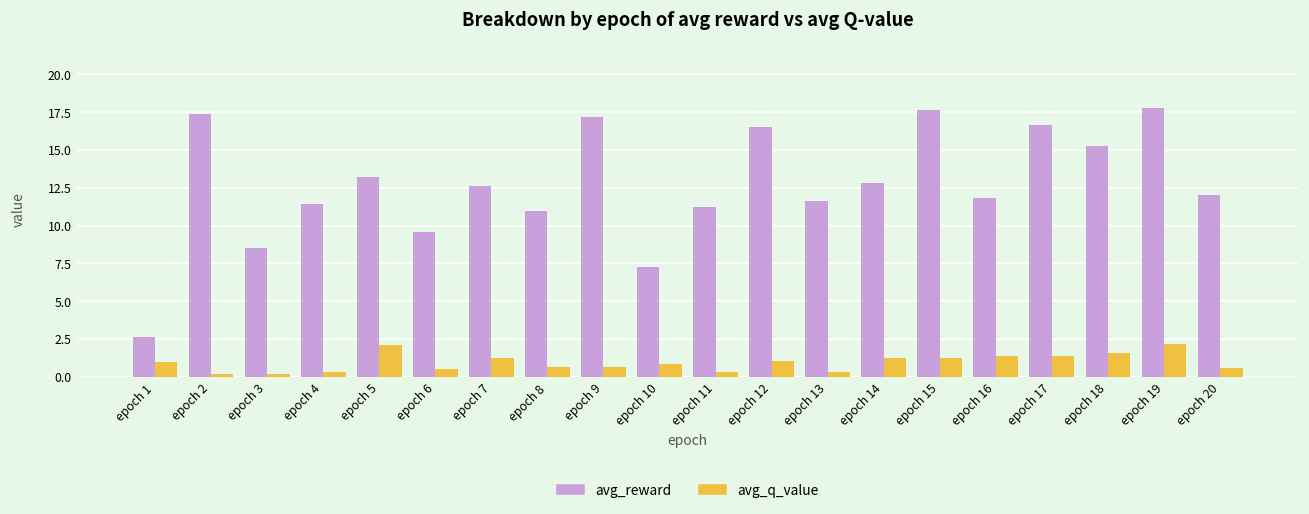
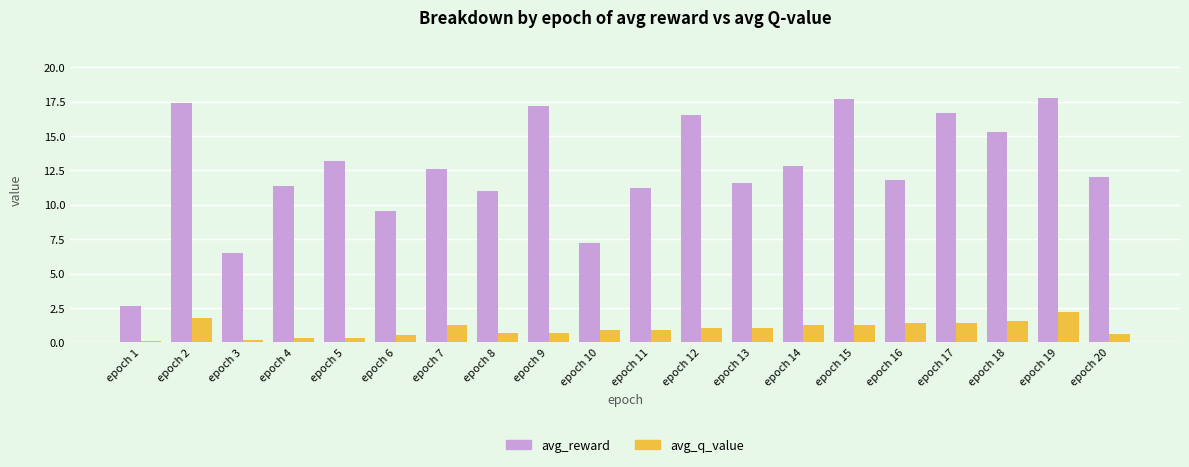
  {
    "avg_reward": {
      "epoch 1": 2.7,
      "epoch 2": 17.4,
-     "epoch 3": 8.5,
+     "epoch 3": 6.5,
      "epoch 4": 11.4,
      "epoch 5": 13.2,
      "epoch 6": 9.6,
      "epoch 7": 12.6,
      "epoch 8": 11.0,
      "epoch 9": 17.2,
      "epoch 10": 7.3,
      "epoch 11": 11.3,
      "epoch 12": 16.5,
      "epoch 13": 11.6,
      "epoch 14": 12.8,
      "epoch 15": 17.7,
      "epoch 16": 11.8,
      "epoch 17": 16.7,
      "epoch 18": 15.3,
      "epoch 19": 17.8,
      "epoch 20": 12.0
    },
    "avg_q_value": {
-     "epoch 1": 1.0,
-     "epoch 2": 0.2,
+     "epoch 1": 0.1,
+     "epoch 2": 1.7,
      "epoch 3": 0.2,
      "epoch 4": 0.3,
-     "epoch 5": 2.1,
+     "epoch 5": 0.3,
      "epoch 6": 0.5,
      "epoch 7": 1.3,
      "epoch 8": 0.7,
      "epoch 9": 0.7,
      "epoch 10": 0.9,
-     "epoch 11": 0.3,
+     "epoch 11": 0.9,
      "epoch 12": 1.0,
-     "epoch 13": 0.3,
+     "epoch 13": 1.0,
      "epoch 14": 1.2,
      "epoch 15": 1.2,
      "epoch 16": 1.4,
      "epoch 17": 1.4,
      "epoch 18": 1.6,
      "epoch 19": 2.2,
      "epoch 20": 0.6
    }
  }
